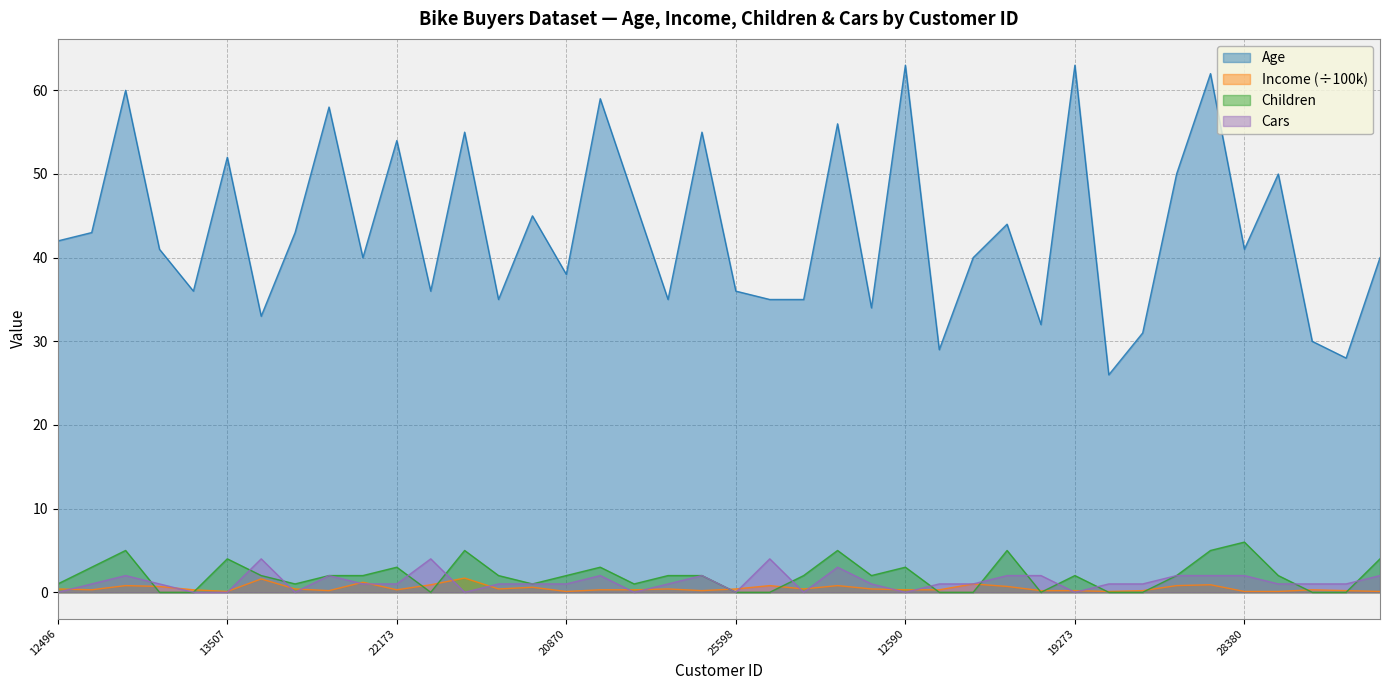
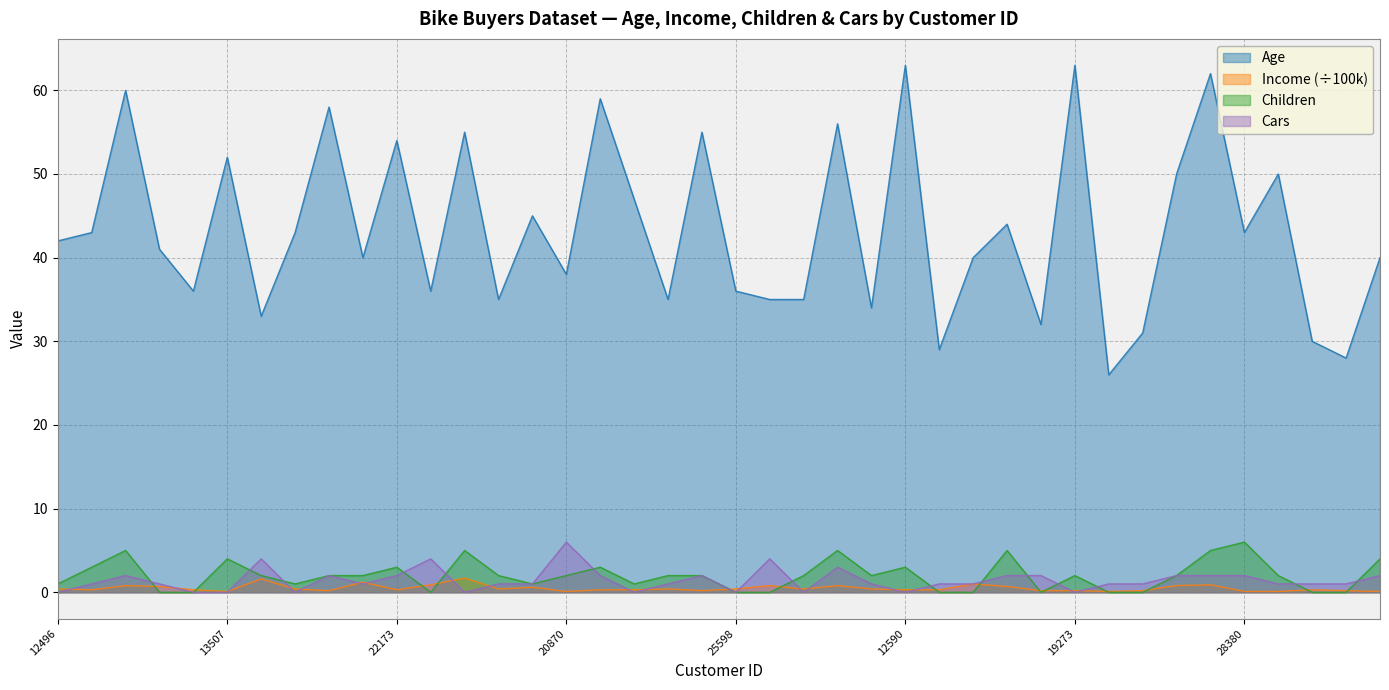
  {
    "Age": {
      "12496": 42,
      "13507": 52,
      "22173": 54,
      "20870": 38,
      "25598": 36,
      "12590": 63,
      "19273": 63,
-     "28380": 41
+     "28380": 43
    },
    "Income (÷100k)": {
      "12496": 0,
      "22173": 0,
      "20870": 0,
      "25598": 0,
      "28380": 0
    },
    "Children": {
      "12496": 1,
      "13507": 4,
      "22173": 3,
      "20870": 2,
      "12590": 3,
      "19273": 2,
      "28380": 6
    },
    "Cars": {
      "12496": 0,
-     "22173": 1,
-     "20870": 1,
+     "22173": 2,
+     "20870": 6,
      "28380": 2
    }
  }
